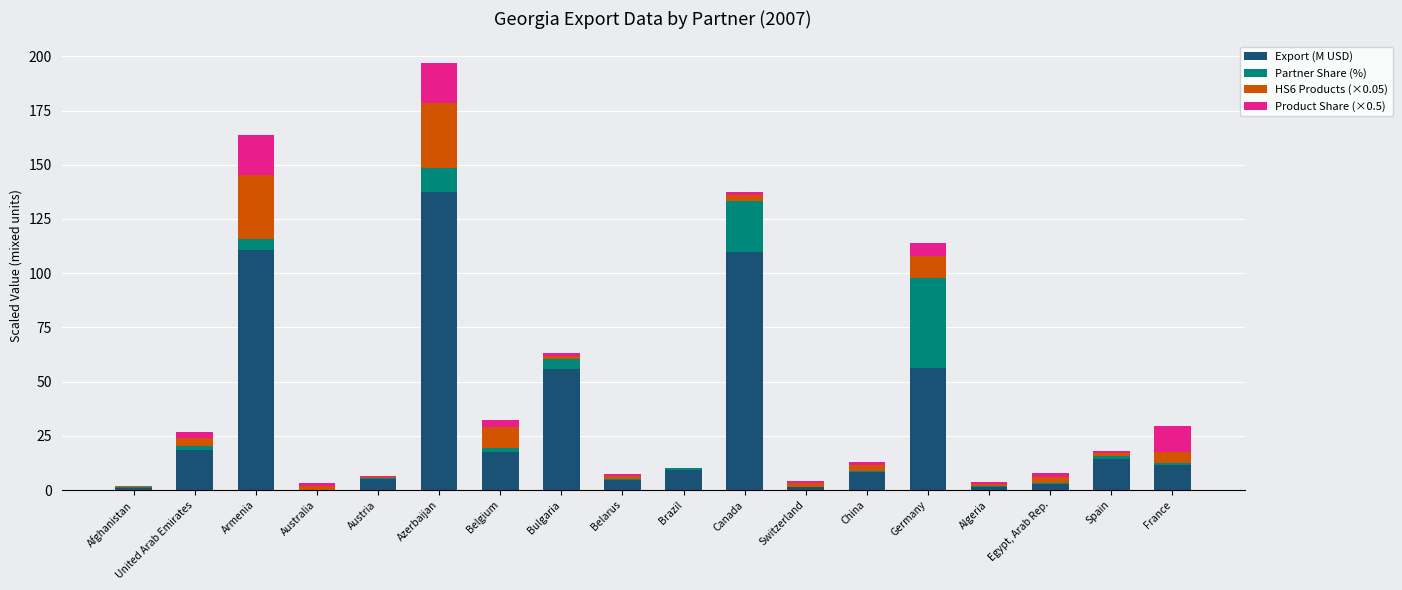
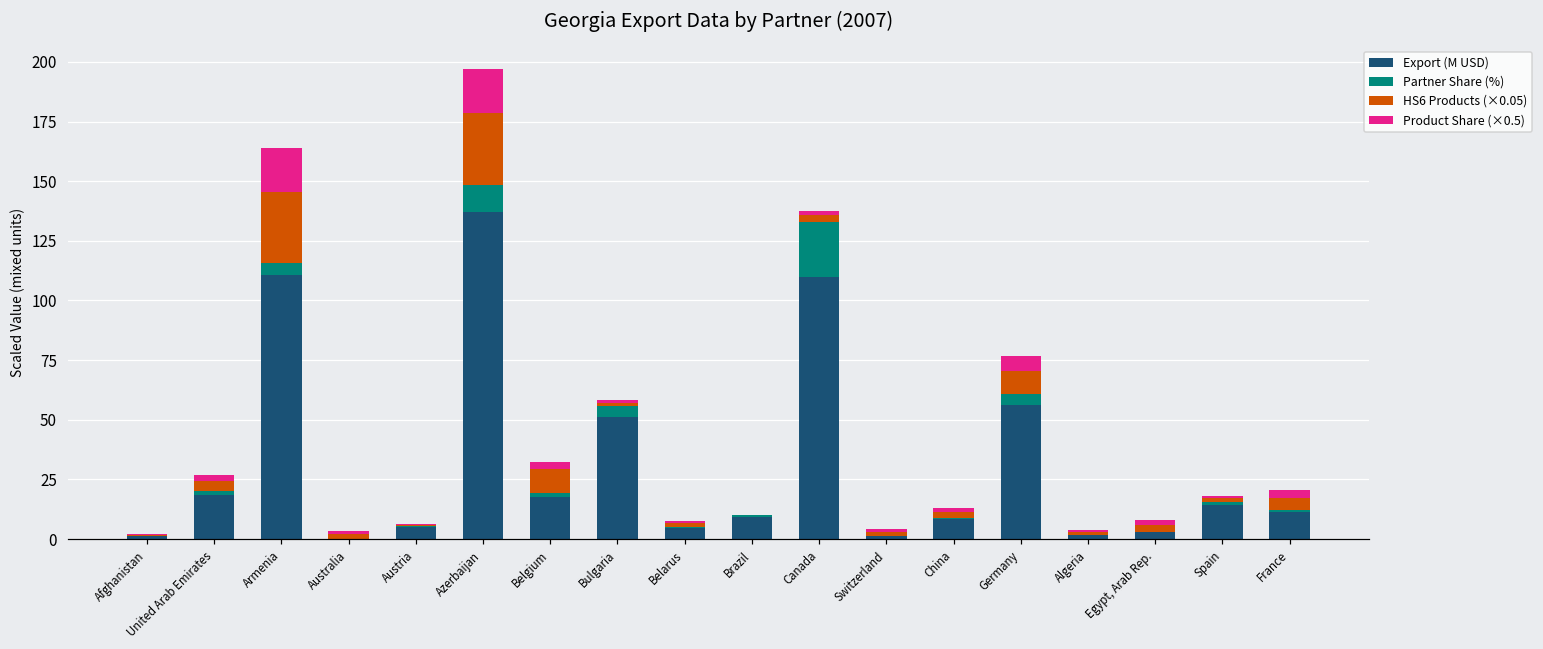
  {
    "Export (M USD)": {
      "United Arab Emirates": 19,
      "Armenia": 111,
      "Austria": 5,
      "Azerbaijan": 137,
      "Belgium": 18,
-     "Bulgaria": 56,
+     "Bulgaria": 51,
      "Belarus": 5,
      "Brazil": 9,
      "Canada": 110,
      "Switzerland": 1,
      "China": 8,
      "Germany": 56,
      "Algeria": 2,
      "Egypt, Arab Rep.": 3,
      "Spain": 14,
      "France": 11
    },
    "Partner Share (%)": {
      "United Arab Emirates": 2,
      "Armenia": 5,
      "Azerbaijan": 11,
      "Belgium": 1,
      "Bulgaria": 5,
      "Canada": 23,
-     "Germany": 42,
+     "Germany": 5,
      "Spain": 1
    },
    "HS6 Products (×0.05)": {
      "United Arab Emirates": 4,
      "Armenia": 30,
      "Australia": 2,
      "Azerbaijan": 30,
      "Belgium": 10,
      "Bulgaria": 2,
      "Belarus": 1,
      "Canada": 3,
      "Switzerland": 2,
      "China": 2,
      "Germany": 10,
      "Algeria": 1,
      "Egypt, Arab Rep.": 3,
      "Spain": 2,
      "France": 5
    },
    "Product Share (×0.5)": {
      "United Arab Emirates": 3,
      "Armenia": 18,
      "Azerbaijan": 19,
      "Belgium": 3,
      "Canada": 2,
      "China": 1,
      "Germany": 6,
      "Egypt, Arab Rep.": 2,
-     "France": 12
+     "France": 3
    }
  }
